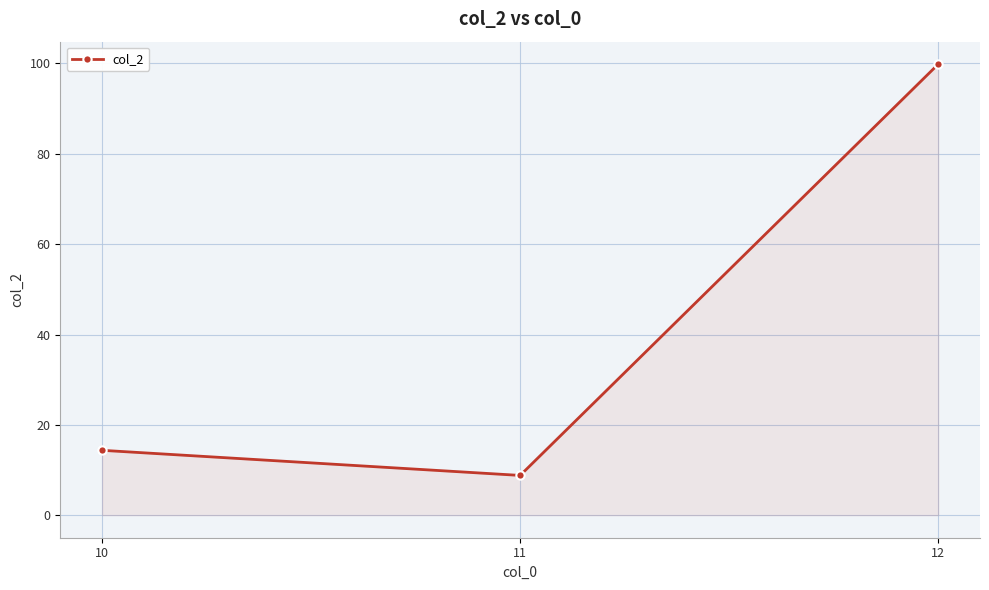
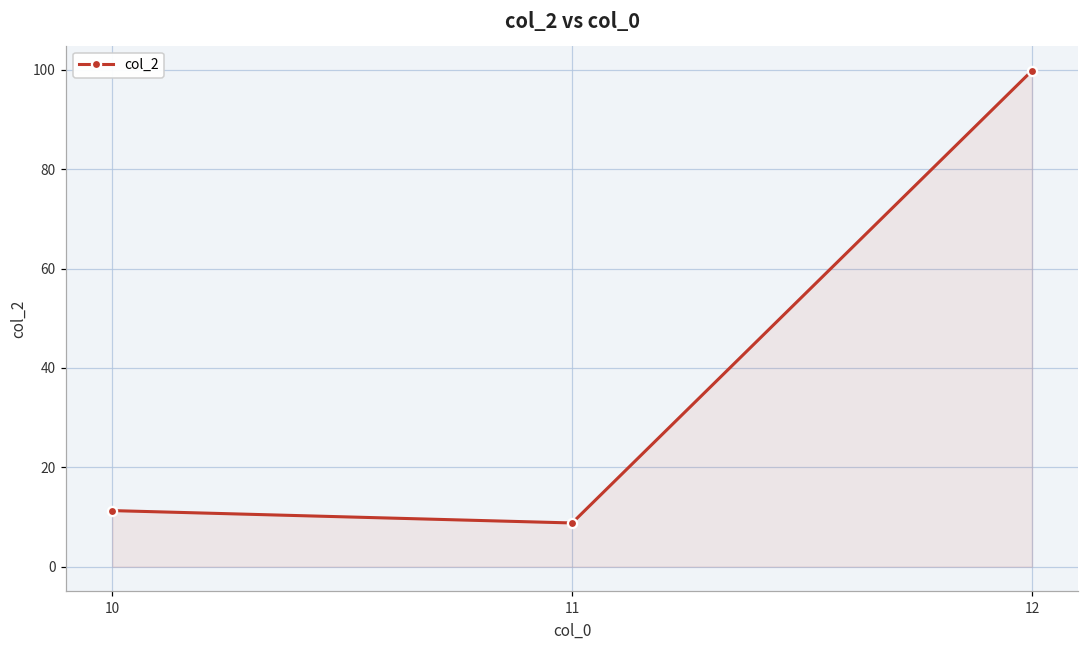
  {
-   "10": 14,
+   "10": 11,
    "11": 9,
    "12": 100
  }
